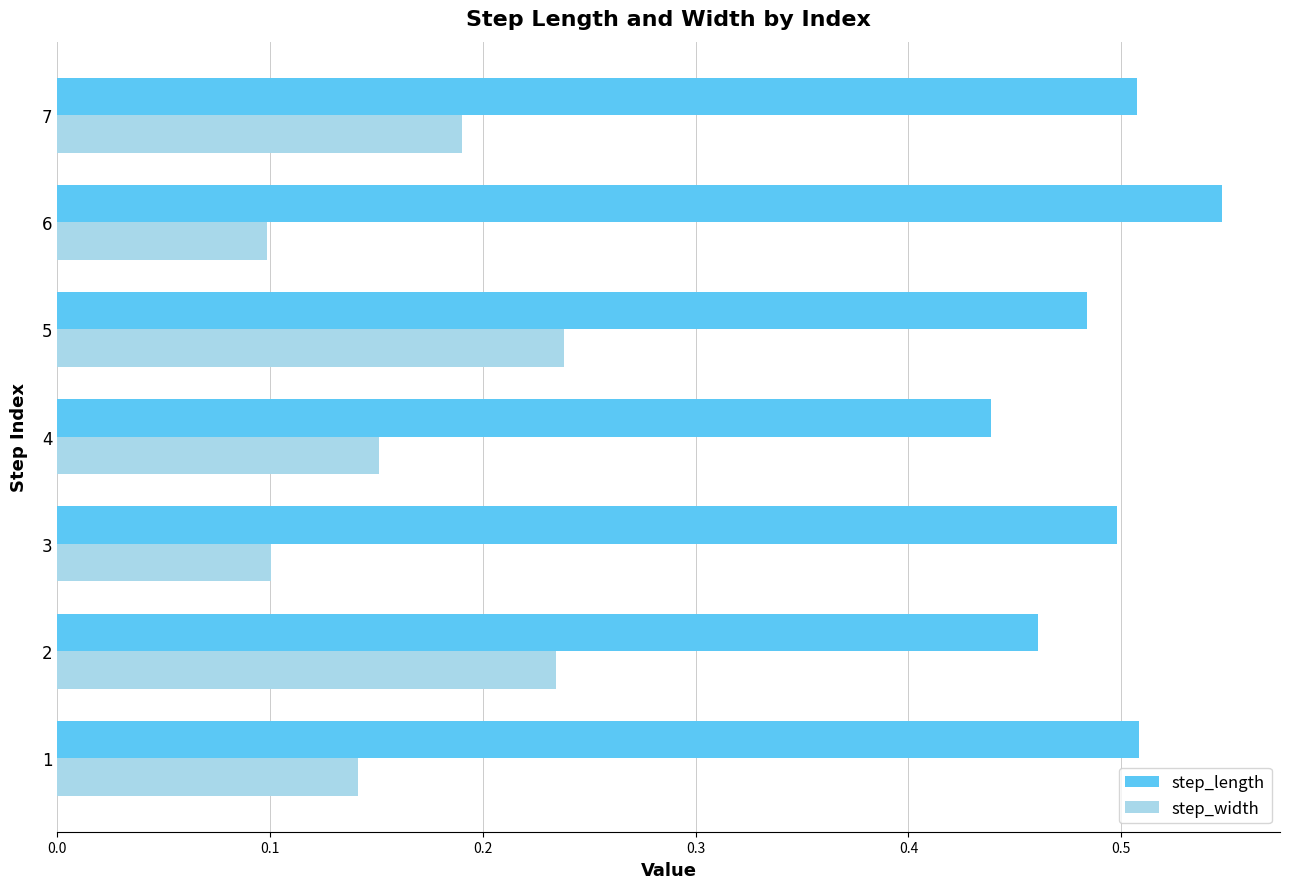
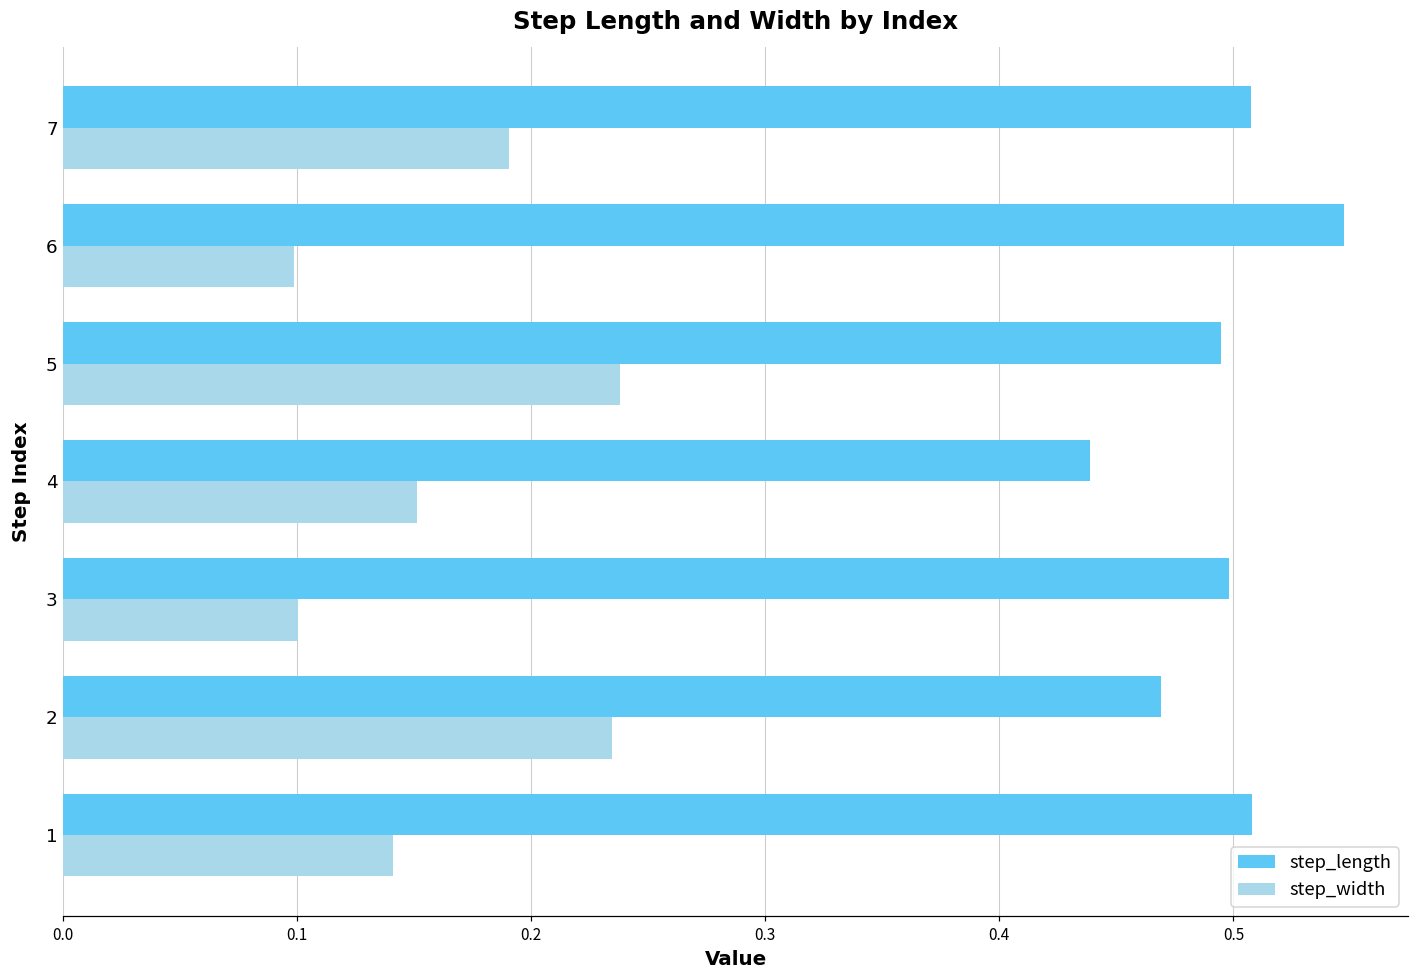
  {
    "step_length": {
      "7": 0.507,
      "6": 0.547,
-     "5": 0.484,
+     "5": 0.495,
      "4": 0.439,
      "3": 0.498,
-     "2": 0.461,
+     "2": 0.469,
      "1": 0.508
    },
    "step_width": {
      "7": 0.190,
      "6": 0.099,
      "5": 0.238,
      "4": 0.151,
      "3": 0.100,
      "2": 0.235,
      "1": 0.141
    }
  }
